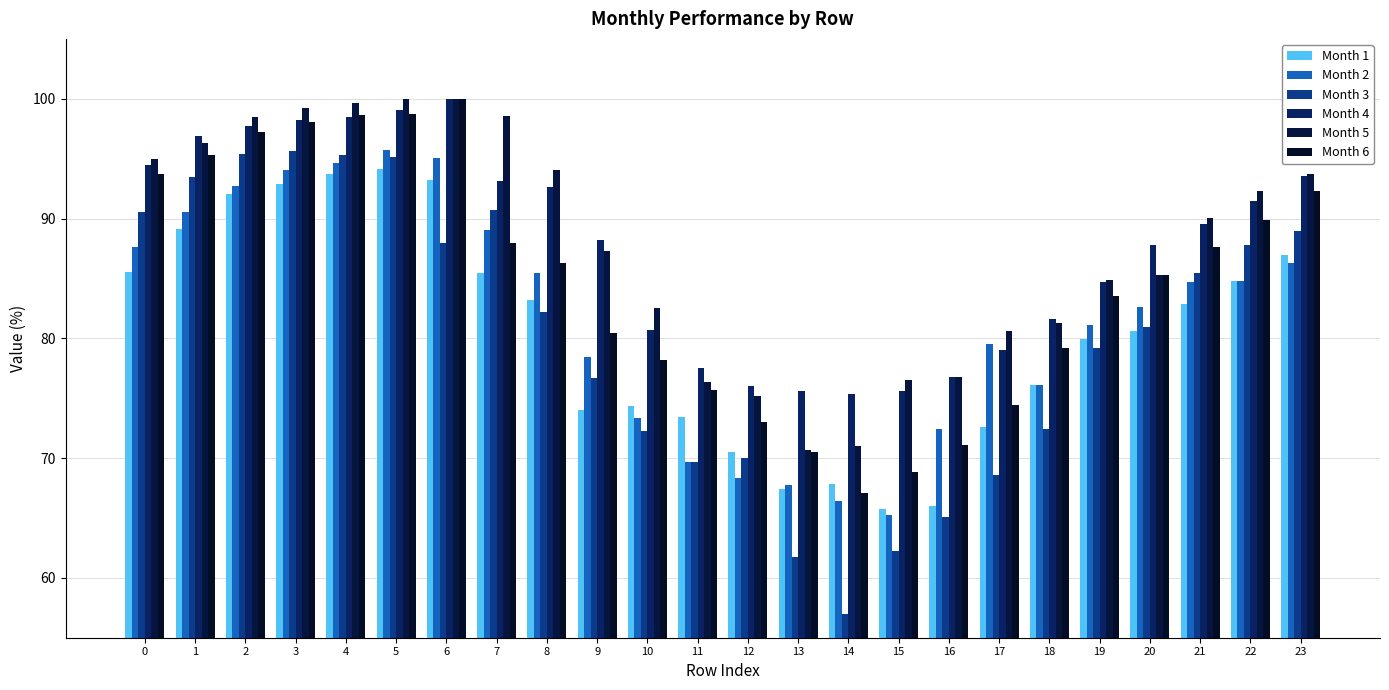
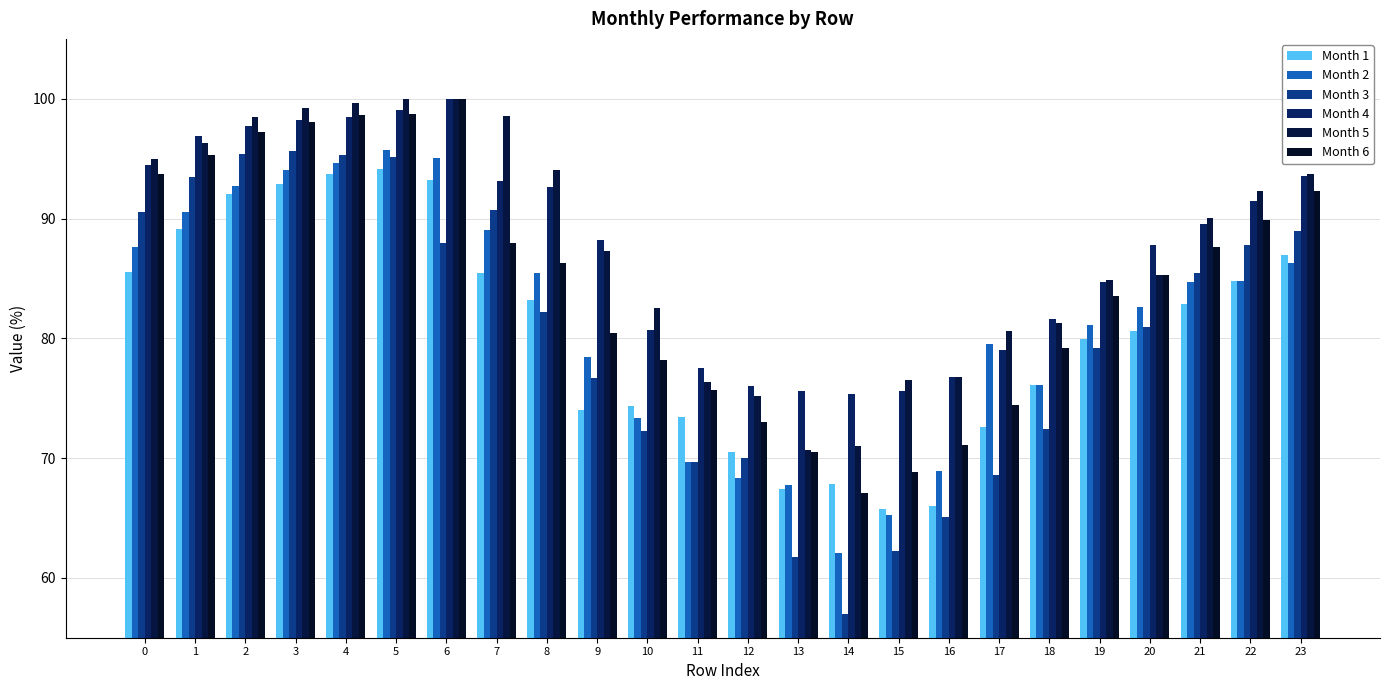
  {
    "Month 1": {
      "0": 85.6,
      "1": 89.1,
      "2": 92.1,
      "3": 92.9,
      "4": 93.7,
      "5": 94.2,
      "6": 93.2,
      "7": 85.4,
      "8": 83.2,
      "9": 74.0,
      "10": 74.3,
      "11": 73.4,
      "12": 70.5,
      "13": 67.4,
      "14": 67.8,
      "15": 65.7,
      "16": 66.0,
      "17": 72.6,
      "18": 76.1,
      "19": 80.0,
      "20": 80.6,
      "21": 82.8,
      "22": 84.8,
      "23": 86.9
    },
    "Month 2": {
      "0": 87.6,
      "1": 90.6,
      "2": 92.7,
      "3": 94.1,
      "4": 94.6,
      "5": 95.7,
      "6": 95.1,
      "7": 89.1,
      "8": 85.4,
      "9": 78.5,
      "10": 73.4,
      "11": 69.7,
      "12": 68.3,
      "13": 67.8,
-     "14": 66.4,
+     "14": 62.1,
      "15": 65.3,
-     "16": 72.4,
+     "16": 68.9,
      "17": 79.6,
      "18": 76.1,
      "19": 81.1,
      "20": 82.6,
      "21": 84.7,
      "22": 84.8,
      "23": 86.3
    }
  }
